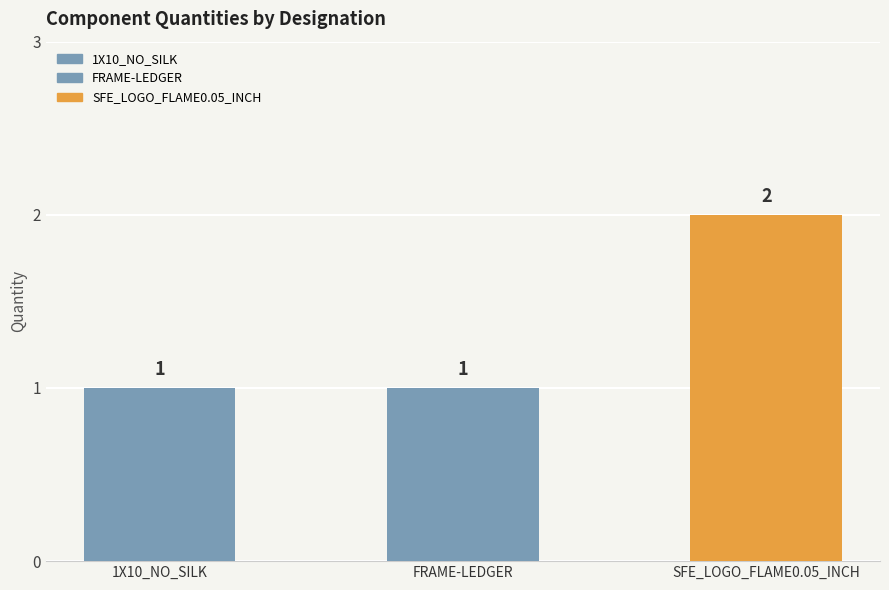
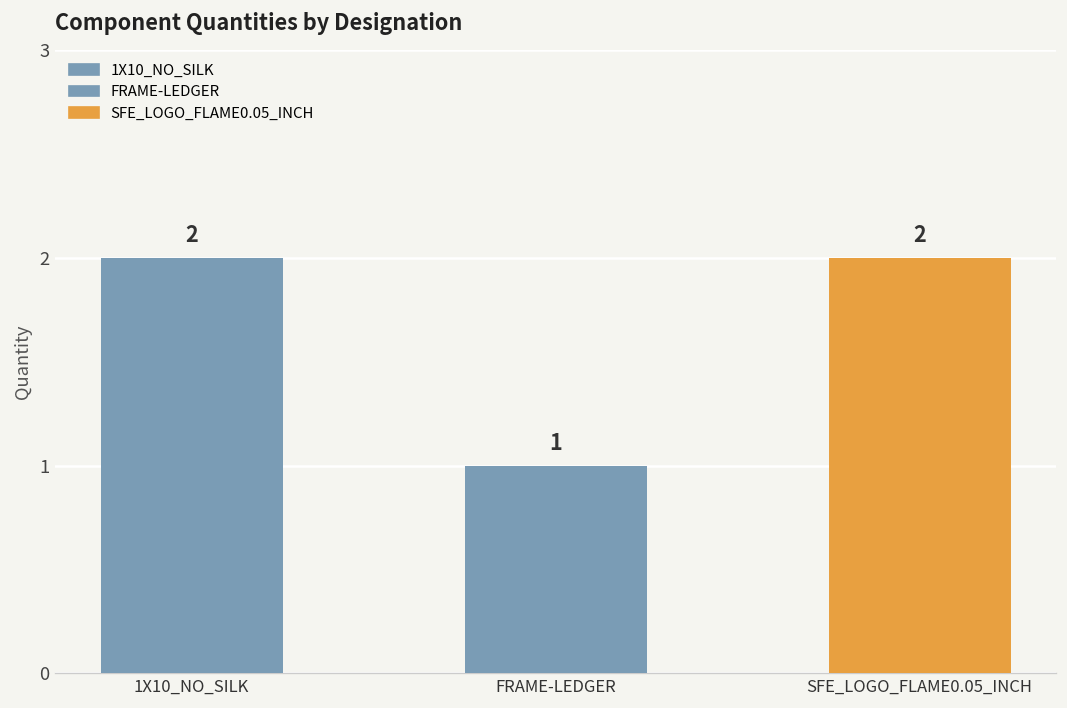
  {
-   "1X10_NO_SILK": 1,
+   "1X10_NO_SILK": 2,
    "FRAME-LEDGER": 1,
    "SFE_LOGO_FLAME0.05_INCH": 2
  }
